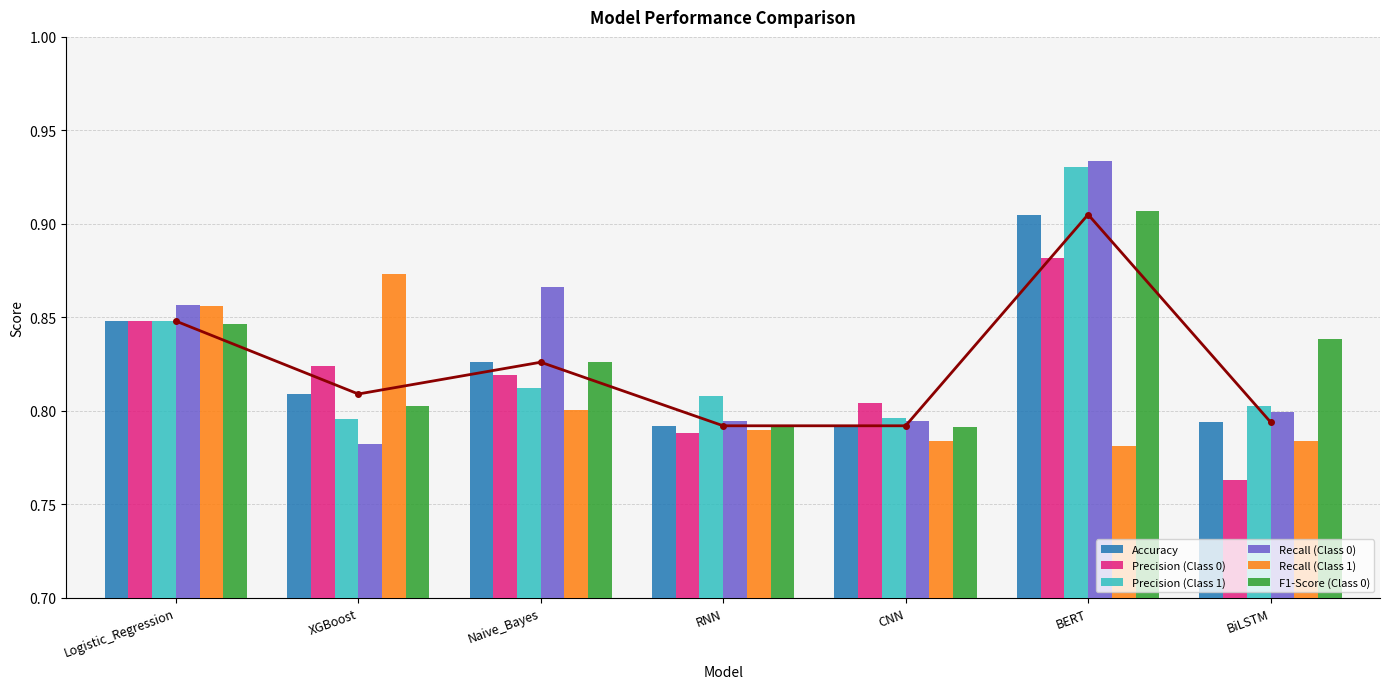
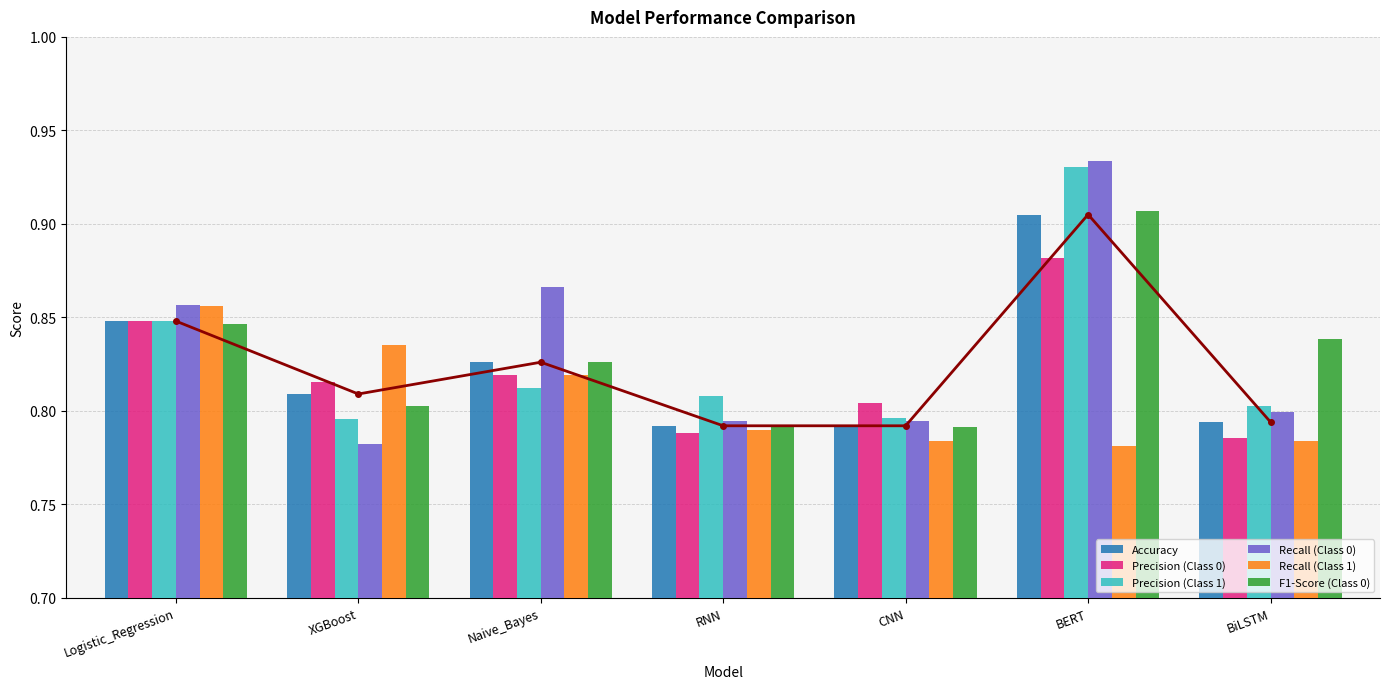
  {
    "Accuracy": {
      "Logistic_Regression": 0.848,
      "XGBoost": 0.809,
      "Naive_Bayes": 0.826,
      "RNN": 0.792,
      "CNN": 0.792,
      "BERT": 0.905,
      "BiLSTM": 0.794
    },
    "Precision (Class 0)": {
      "Logistic_Regression": 0.848,
-     "XGBoost": 0.824,
+     "XGBoost": 0.816,
      "Naive_Bayes": 0.819,
      "RNN": 0.788,
      "CNN": 0.804,
      "BERT": 0.882,
-     "BiLSTM": 0.763
+     "BiLSTM": 0.785
    },
    "Precision (Class 1)": {
      "Logistic_Regression": 0.848,
      "XGBoost": 0.796,
      "Naive_Bayes": 0.812,
      "RNN": 0.808,
      "CNN": 0.796,
      "BERT": 0.931,
      "BiLSTM": 0.803
    },
    "Recall (Class 0)": {
      "Logistic_Regression": 0.857,
      "XGBoost": 0.782,
      "Naive_Bayes": 0.866,
      "RNN": 0.794,
      "CNN": 0.794,
      "BERT": 0.934,
      "BiLSTM": 0.799
    },
    "Recall (Class 1)": {
      "Logistic_Regression": 0.856,
-     "XGBoost": 0.873,
-     "Naive_Bayes": 0.801,
+     "XGBoost": 0.835,
+     "Naive_Bayes": 0.819,
      "RNN": 0.790,
      "CNN": 0.784,
      "BERT": 0.781,
      "BiLSTM": 0.784
    },
    "F1-Score (Class 0)": {
      "Logistic_Regression": 0.847,
      "XGBoost": 0.803,
      "Naive_Bayes": 0.826,
      "RNN": 0.791,
      "CNN": 0.791,
      "BERT": 0.907,
      "BiLSTM": 0.838
    }
  }
